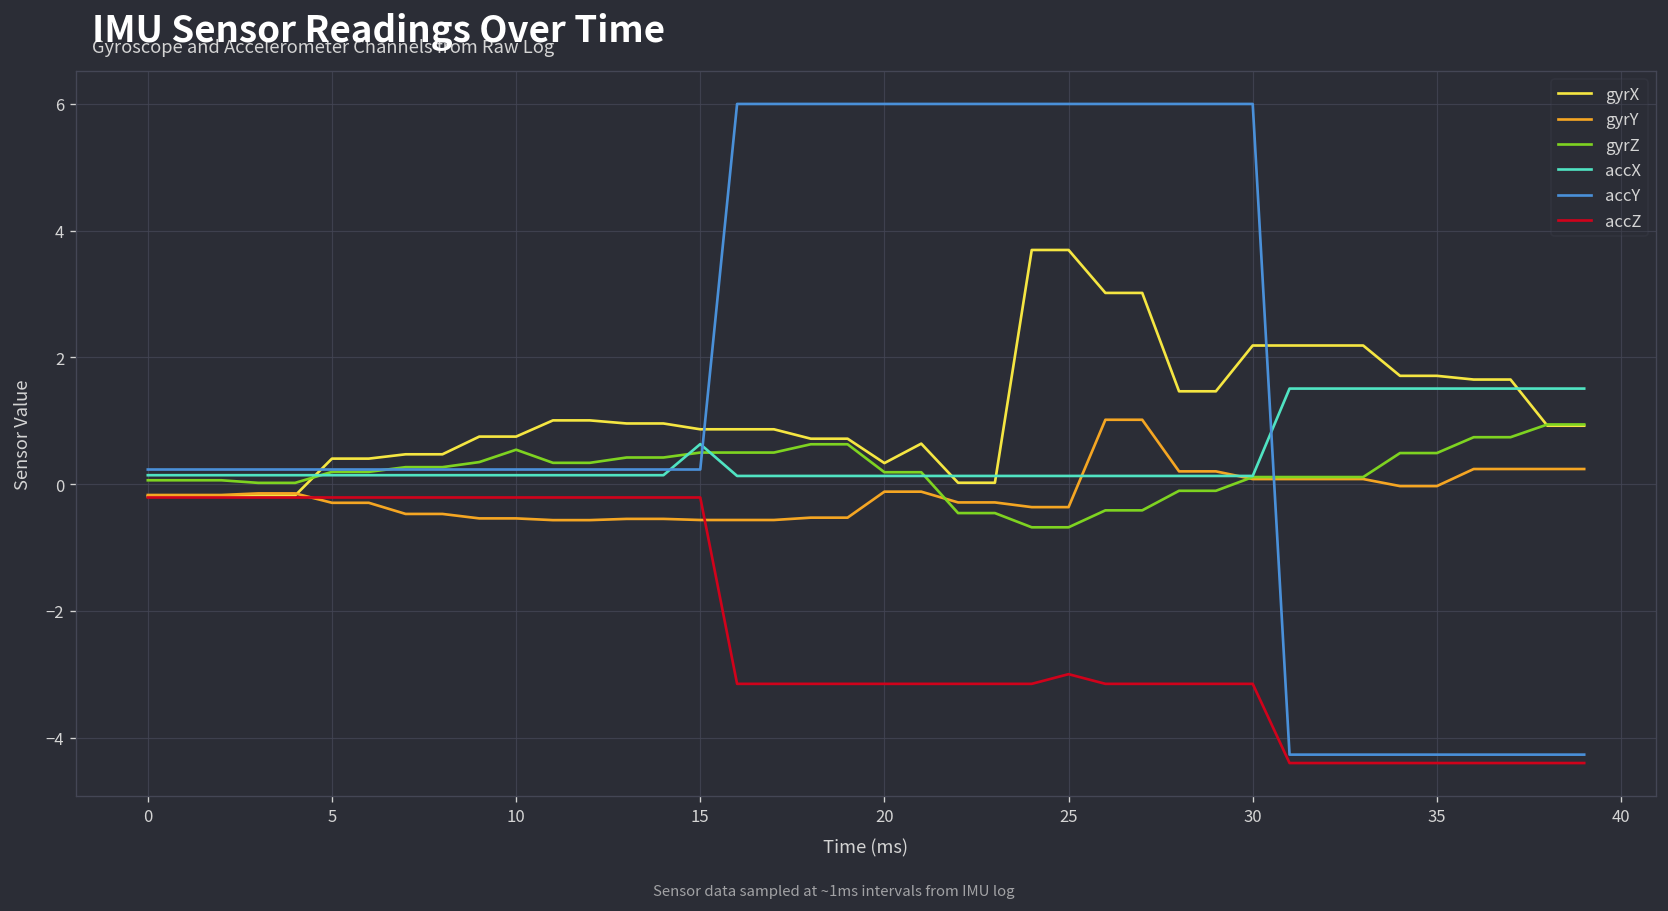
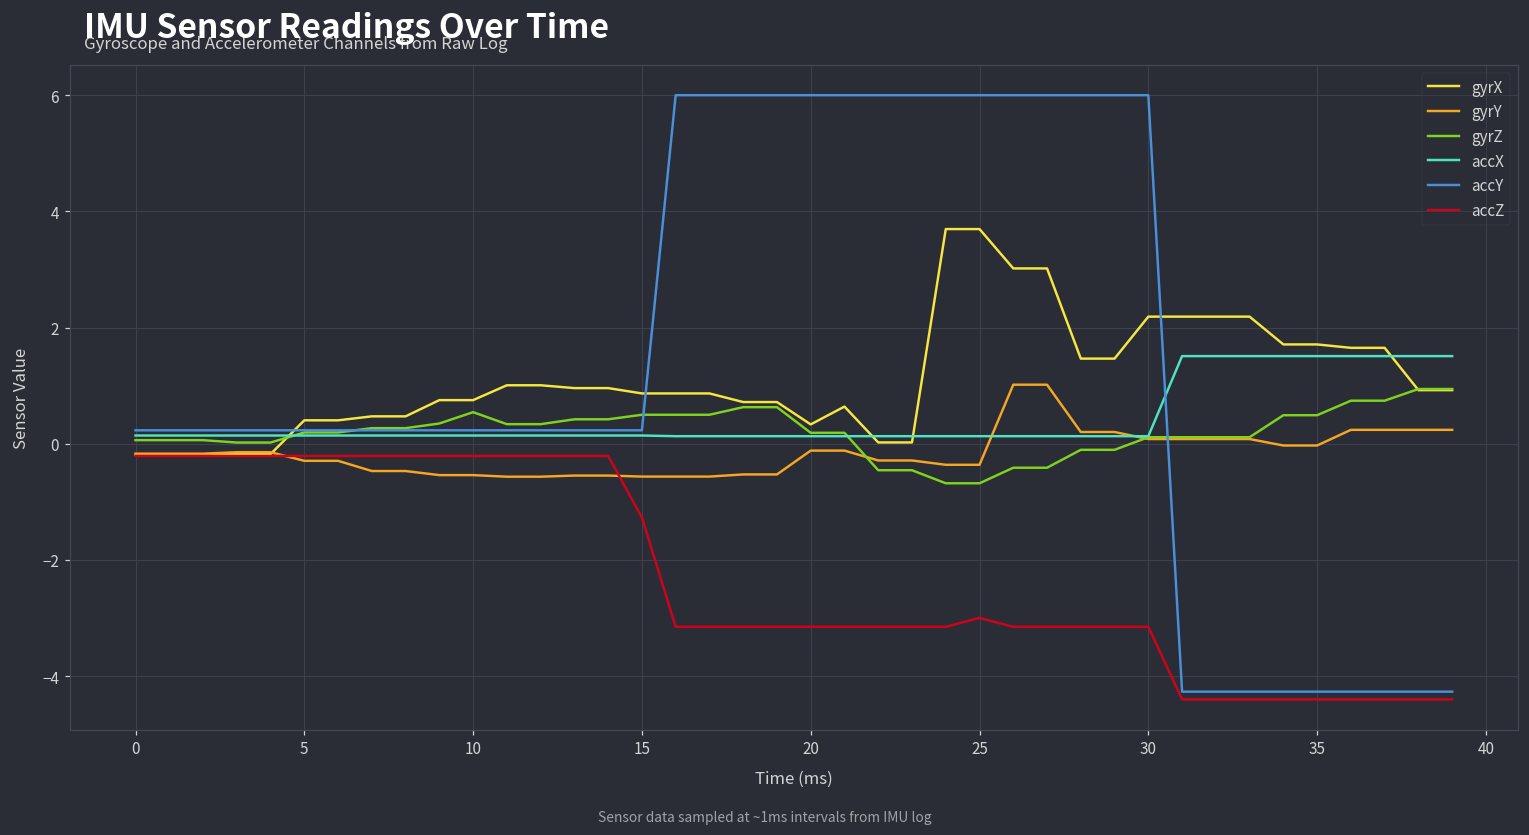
  {
    "gyrX": {
      "5": 0.4,
      "10": 0.8,
      "15": 0.9,
      "20": 0.3,
      "25": 3.7,
      "30": 2.2,
      "35": 1.7
    },
    "gyrY": {
      "5": -0.3,
      "10": -0.5,
      "15": -0.6,
      "20": -0.1,
      "25": -0.4,
      "35": 0.0
    },
    "gyrZ": {
      "0": 0.1,
      "10": 0.5,
      "15": 0.5,
      "20": 0.2,
      "25": -0.7,
      "35": 0.5
    },
    "accX": {
      "0": 0.1,
      "5": 0.1,
      "10": 0.1,
-     "15": 0.6,
+     "15": 0.1,
      "20": 0.1,
      "25": 0.1,
      "35": 1.5
    },
    "accY": {
      "0": 0.2,
      "10": 0.2,
      "15": 0.2,
      "20": 6.0,
      "25": 6.0,
      "30": 6.0,
      "35": -4.3
    },
    "accZ": {
      "5": -0.2,
      "10": -0.2,
-     "15": -0.2,
+     "15": -1.3,
      "20": -3.2,
      "25": -3.0,
      "30": -3.2,
      "35": -4.4
    }
  }
